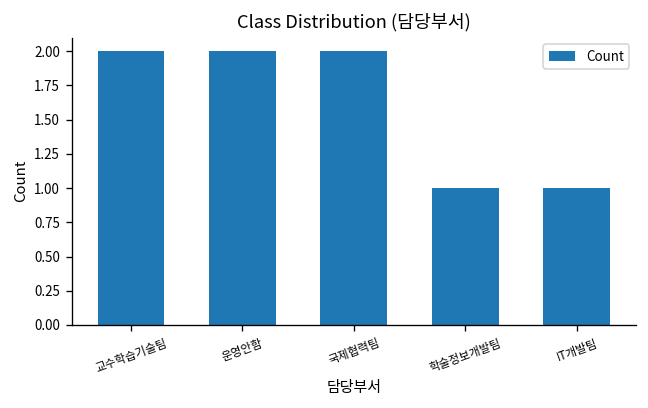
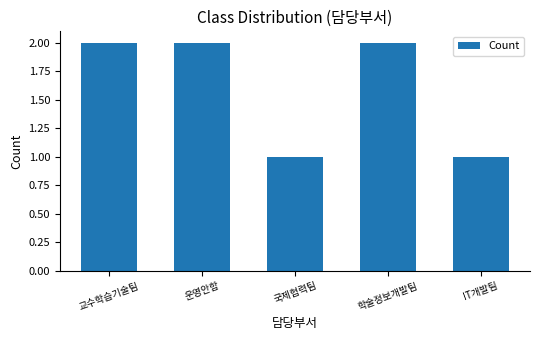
  {
    "교수학습기술팀": 2,
    "운영안함": 2,
-   "국제협력팀": 2,
-   "학술정보개발팀": 1,
+   "국제협력팀": 1,
+   "학술정보개발팀": 2,
    "IT개발팀": 1
  }
